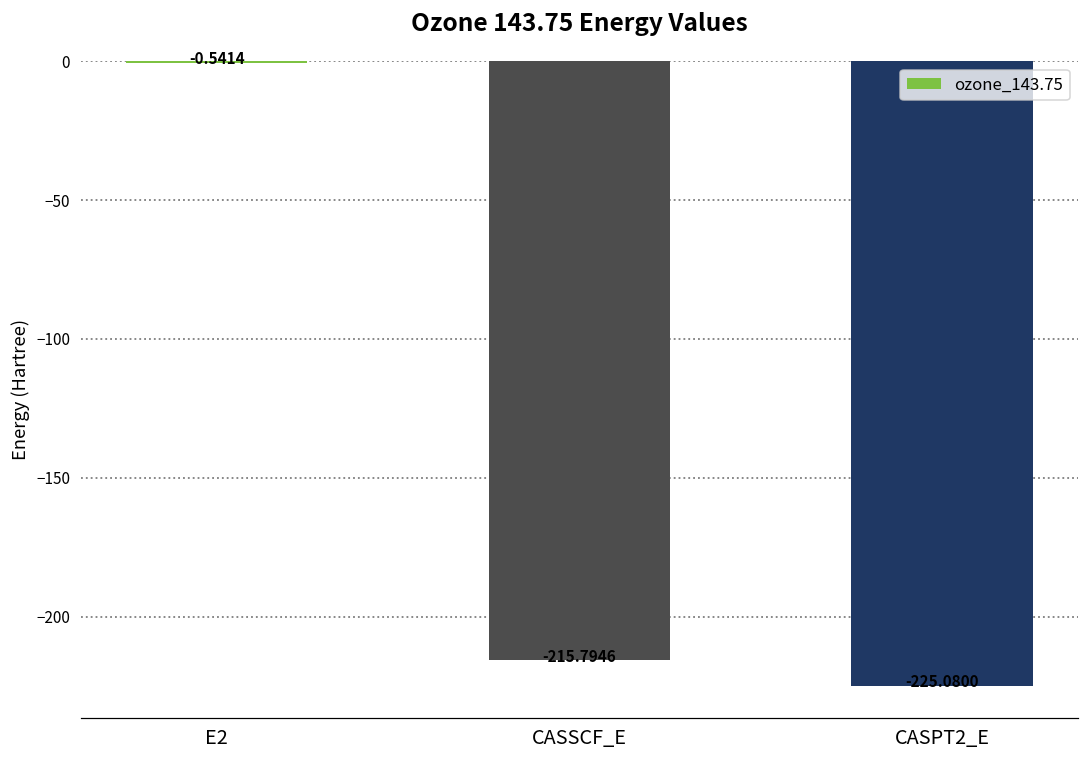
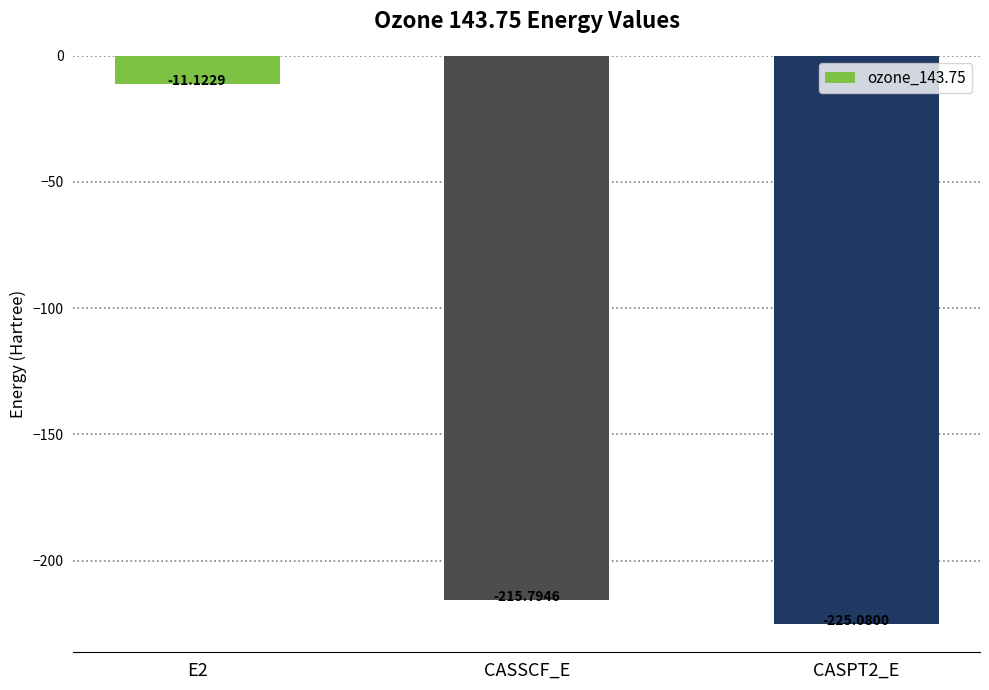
  {
-   "E2": -0.5414,
+   "E2": -11.1229,
    "CASSCF_E": -215.7946,
    "CASPT2_E": -225.0800
  }
